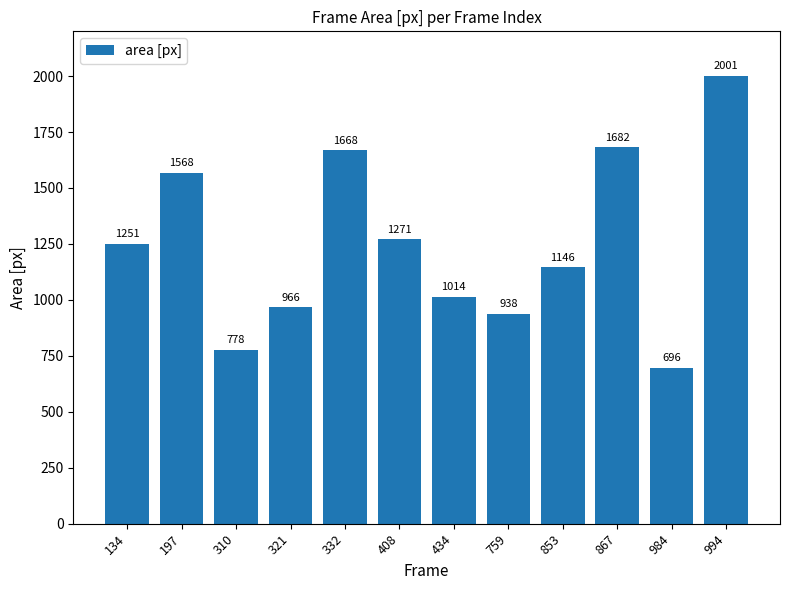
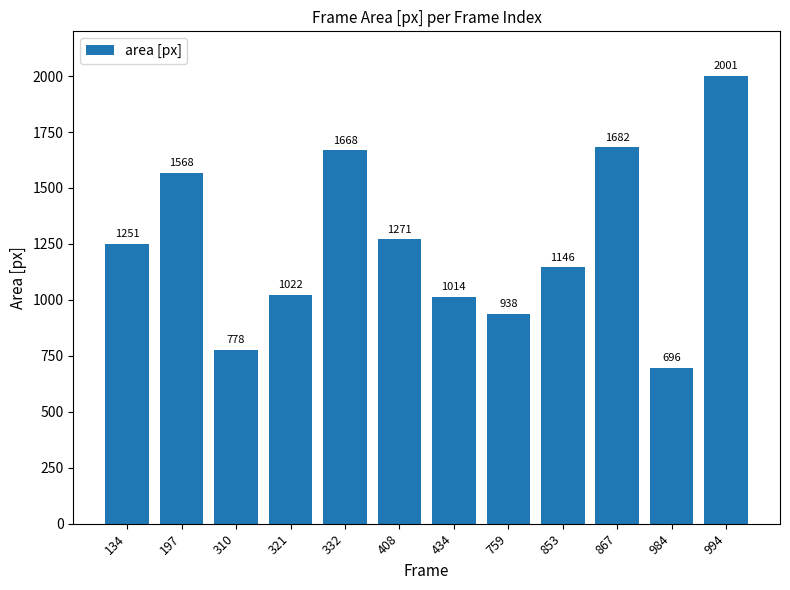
  {
    "134": 1251,
    "197": 1568,
    "310": 778,
-   "321": 966,
+   "321": 1022,
    "332": 1668,
    "408": 1271,
    "434": 1014,
    "759": 938,
    "853": 1146,
    "867": 1682,
    "984": 696,
    "994": 2001
  }
